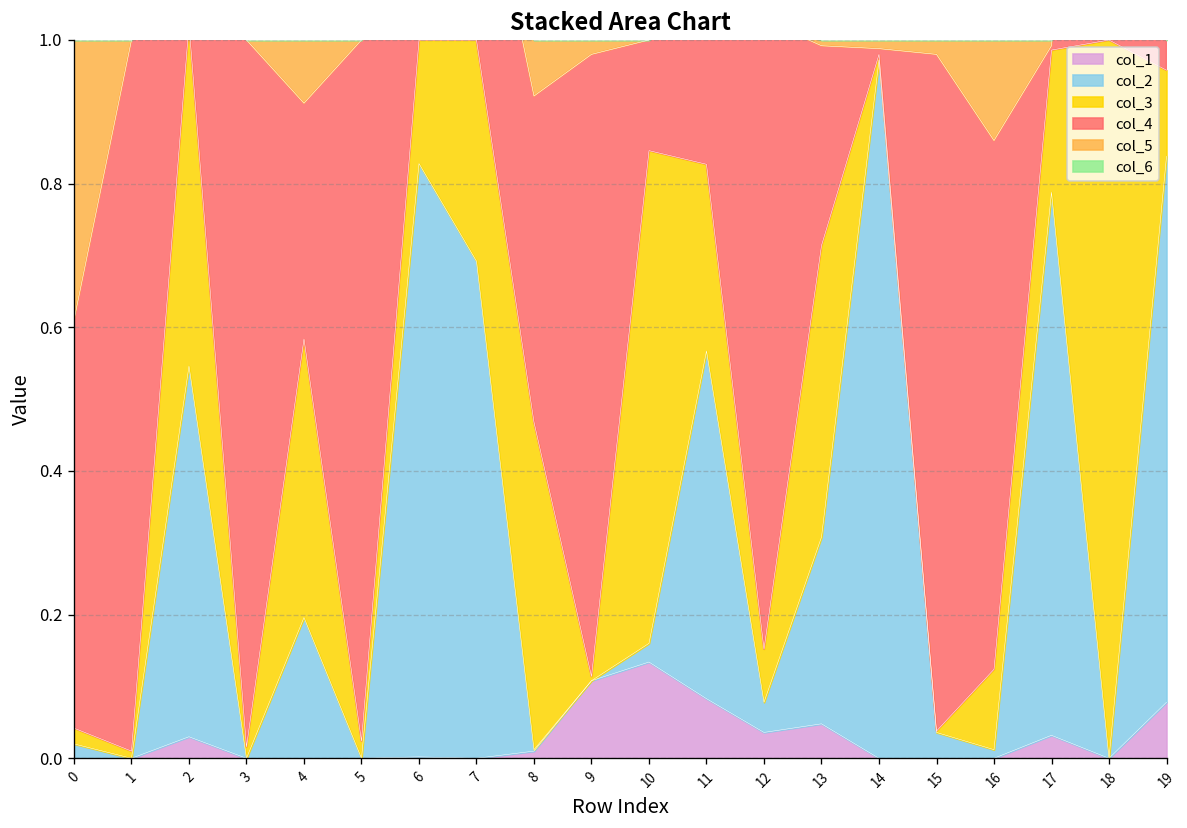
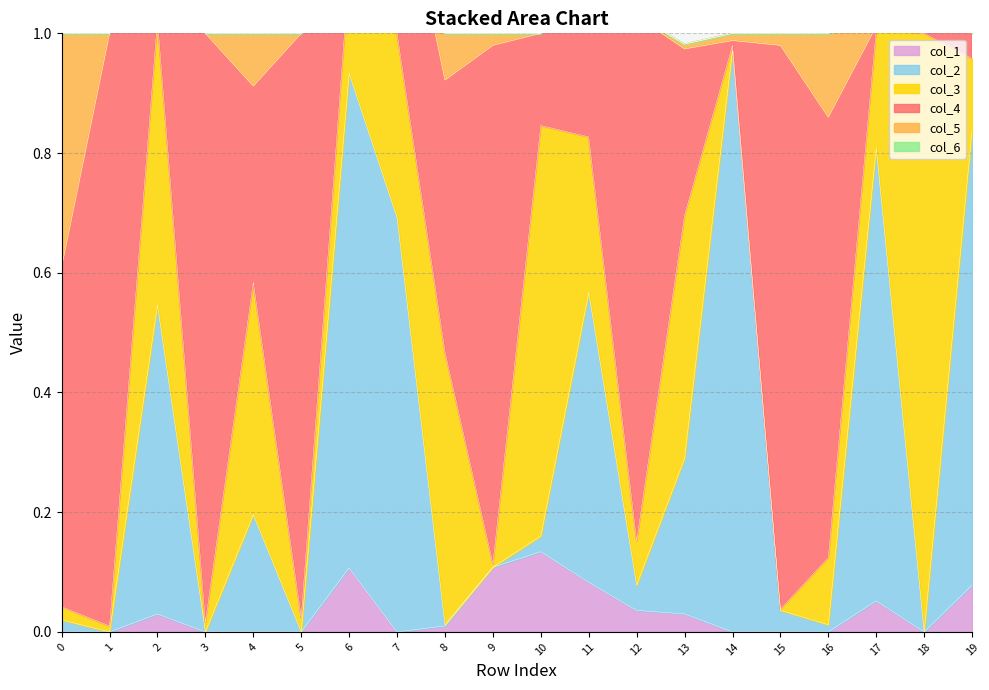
  {
    "col_1": {
      "0": 0.00,
      "2": 0.03,
      "4": 0.00,
-     "6": 0.00,
+     "6": 0.11,
      "7": 0.00,
      "10": 0.13,
      "11": 0.08,
      "12": 0.04,
-     "13": 0.05,
+     "13": 0.03,
      "14": 0.00,
      "15": 0.00,
      "16": 0.00,
-     "17": 0.03,
+     "17": 0.05,
      "19": 0.08
    },
    "col_2": {
      "0": 0.02,
      "2": 0.52,
      "4": 0.20,
      "6": 0.83,
      "7": 0.69,
      "10": 0.03,
      "11": 0.48,
      "12": 0.04,
      "13": 0.26,
      "14": 0.97,
      "16": 0.01,
      "17": 0.76,
      "19": 0.76
    },
    "col_3": {
      "0": 0.02,
      "1": 0.01,
      "3": 0.02,
      "4": 0.39,
      "5": 0.02,
      "7": 0.31,
      "8": 0.46,
      "9": 0.01,
      "10": 0.69,
      "11": 0.26,
      "12": 0.07,
      "13": 0.41,
      "14": 0.01,
      "16": 0.11,
      "18": 1.00,
      "19": 0.12
    },
    "col_4": {
      "0": 0.57,
      "4": 0.33,
      "8": 0.45,
      "9": 0.87,
      "13": 0.28,
      "14": 0.01,
      "15": 0.94,
      "16": 0.74
    }
  }
